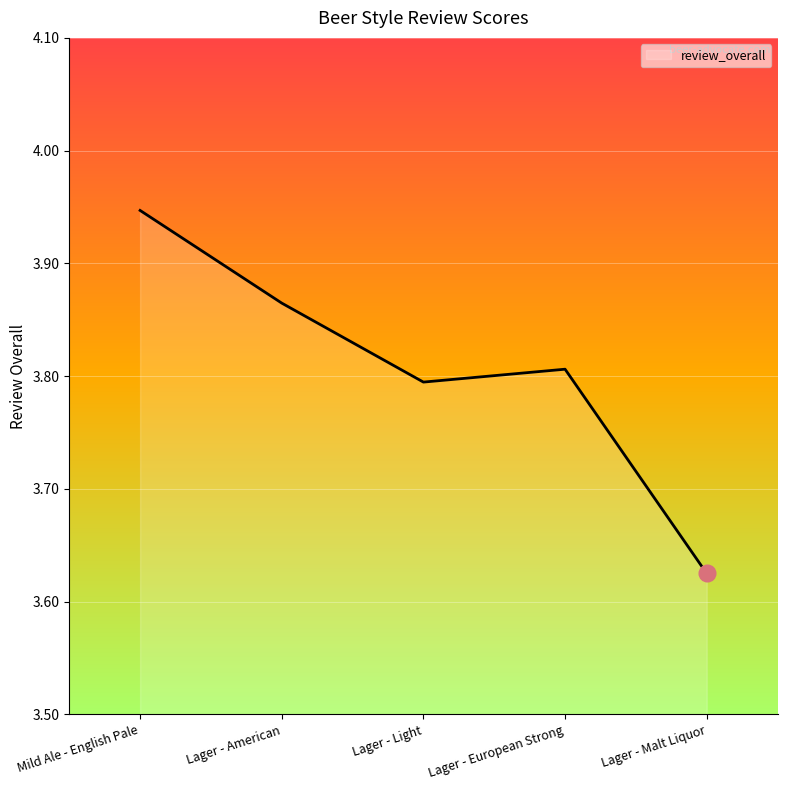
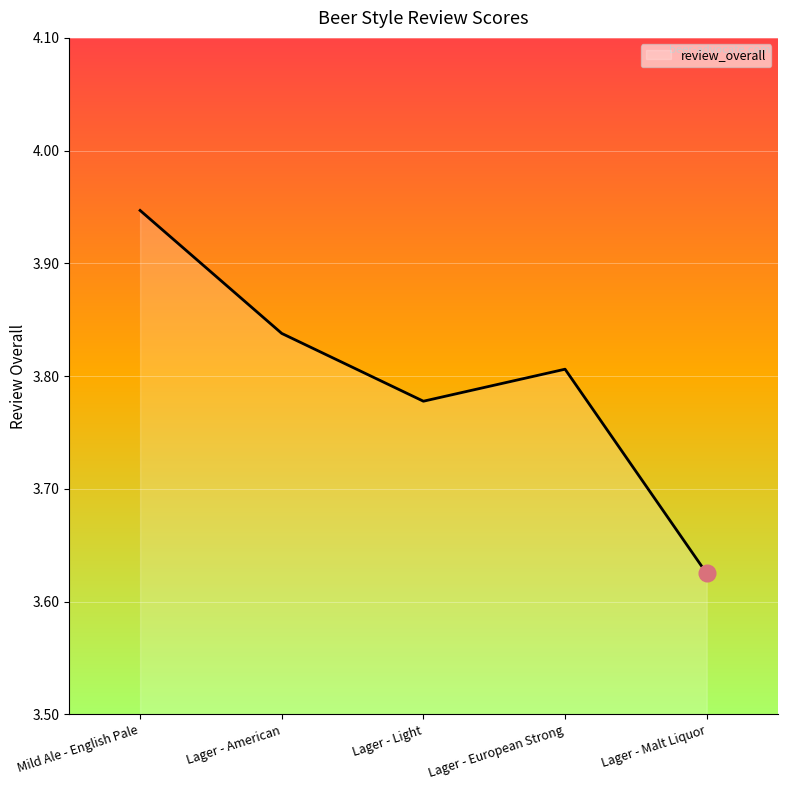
  {
    "review_overall": {
      "Mild Ale - English Pale": 3.947,
-     "Lager - American": 3.865,
-     "Lager - Light": 3.795,
+     "Lager - American": 3.838,
+     "Lager - Light": 3.778,
      "Lager - European Strong": 3.806
    }
  }
